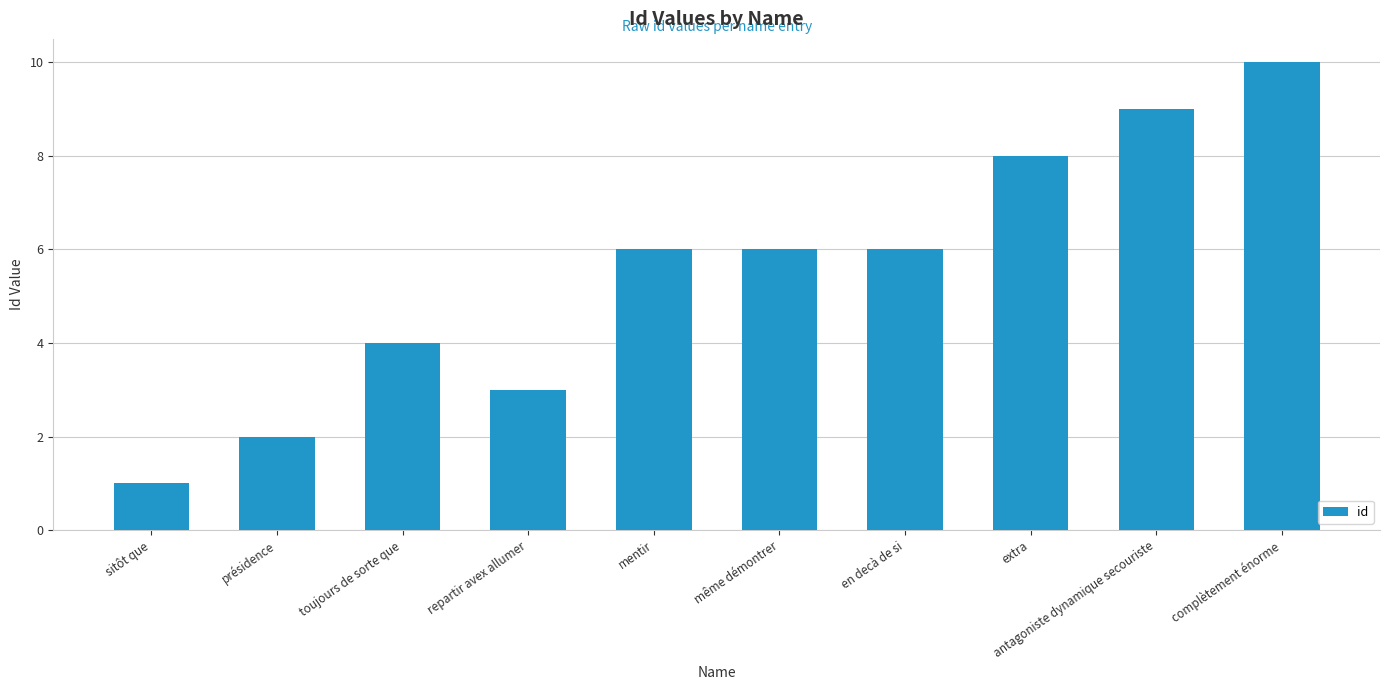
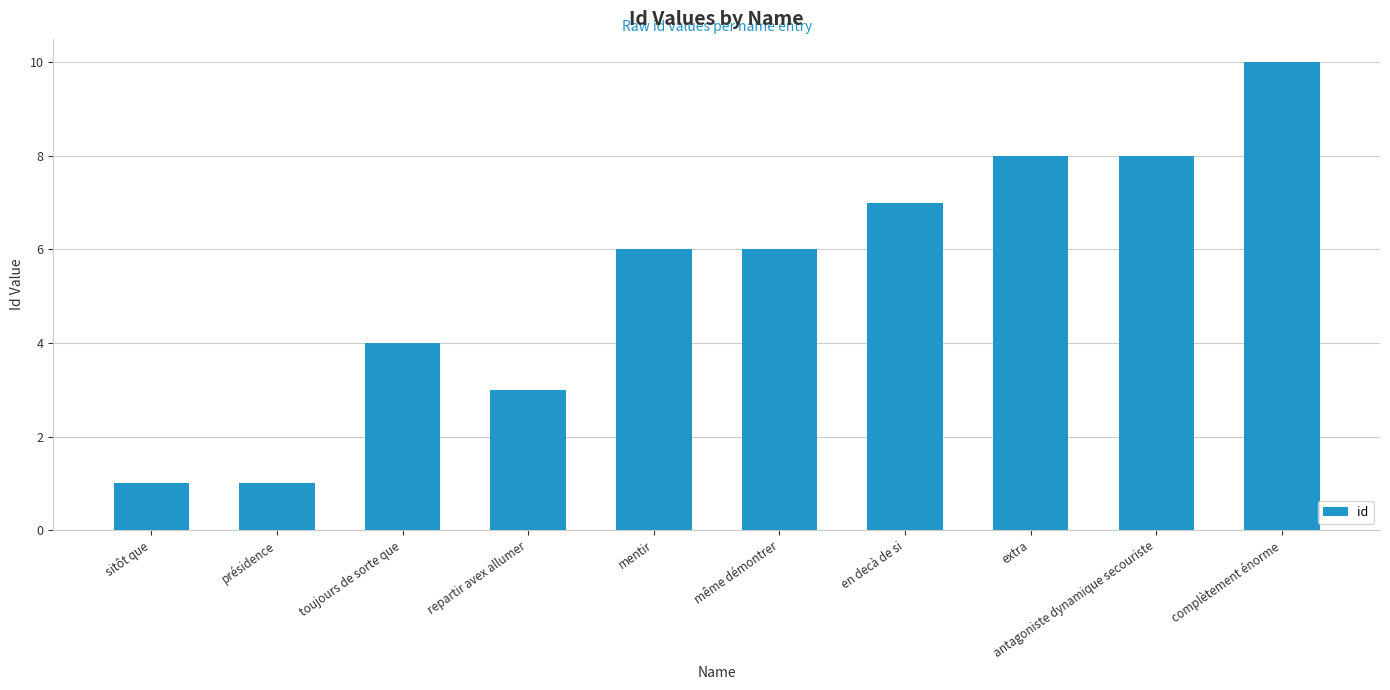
  {
    "sitôt que": 1,
-   "présidence": 2,
+   "présidence": 1,
    "toujours de sorte que": 4,
    "repartir avex allumer": 3,
    "mentir": 6,
    "même démontrer": 6,
-   "en decà de si": 6,
+   "en decà de si": 7,
    "extra": 8,
-   "antagoniste dynamique secouriste": 9,
+   "antagoniste dynamique secouriste": 8,
    "complètement énorme": 10
  }
